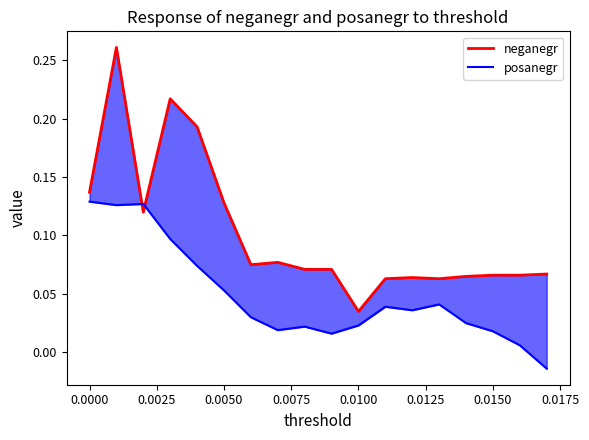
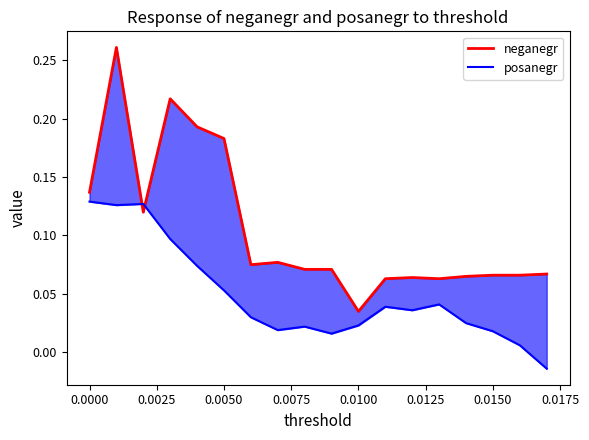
  {
    "neganegr": {
-     "0.0050": 0.128
+     "0.0050": 0.183
    }
  }
